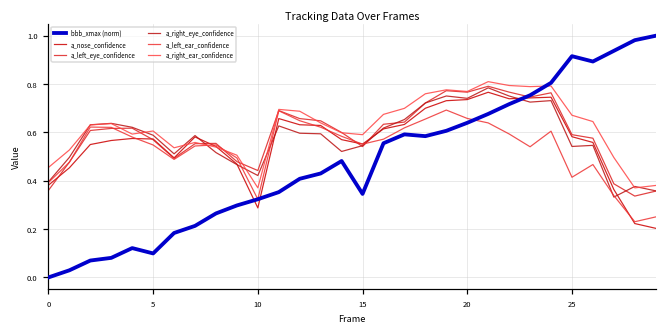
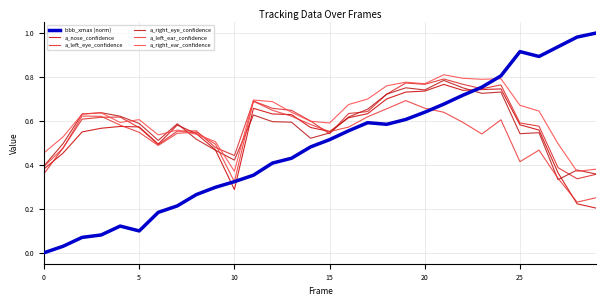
  {
    "bbb_xmax (norm)": {
      "0": 0.00,
      "5": 0.10,
-     "15": 0.35,
+     "15": 0.51,
      "20": 0.64,
      "25": 0.92
    }
  }
